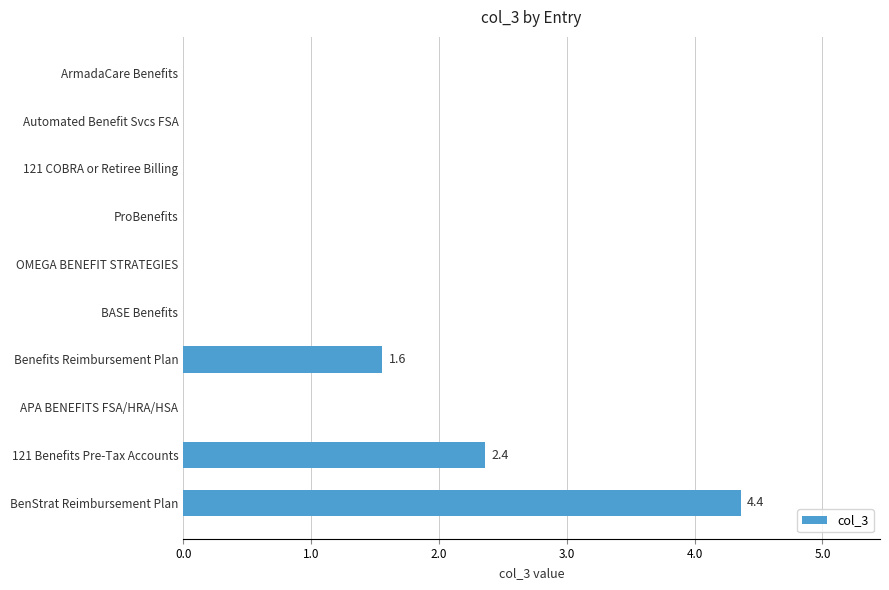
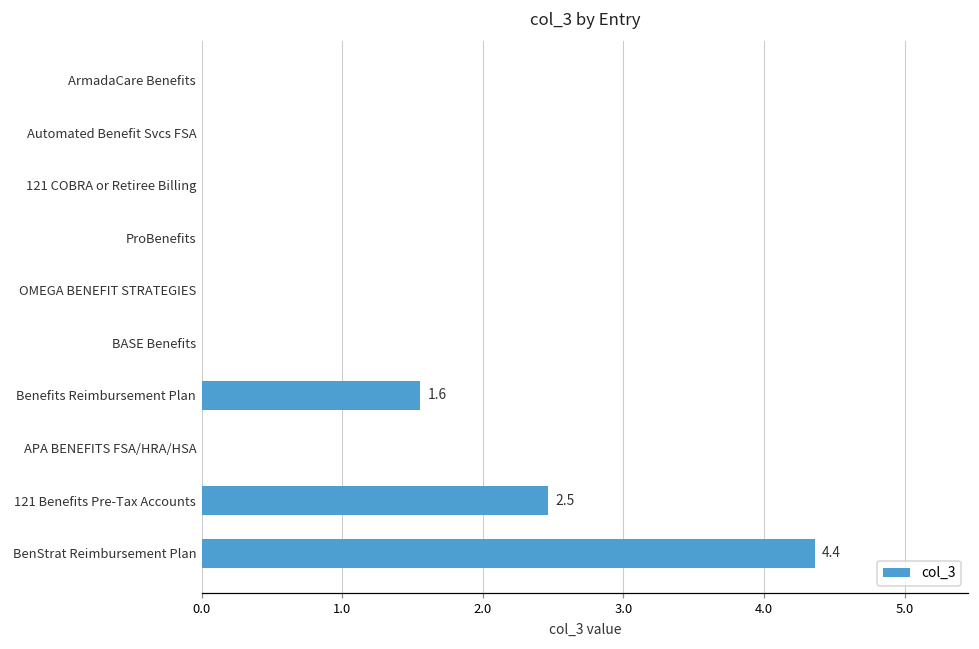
  {
    "Benefits Reimbursement Plan": 1.6,
-   "121 Benefits Pre-Tax Accounts": 2.4,
+   "121 Benefits Pre-Tax Accounts": 2.5,
    "BenStrat Reimbursement Plan": 4.4
  }
